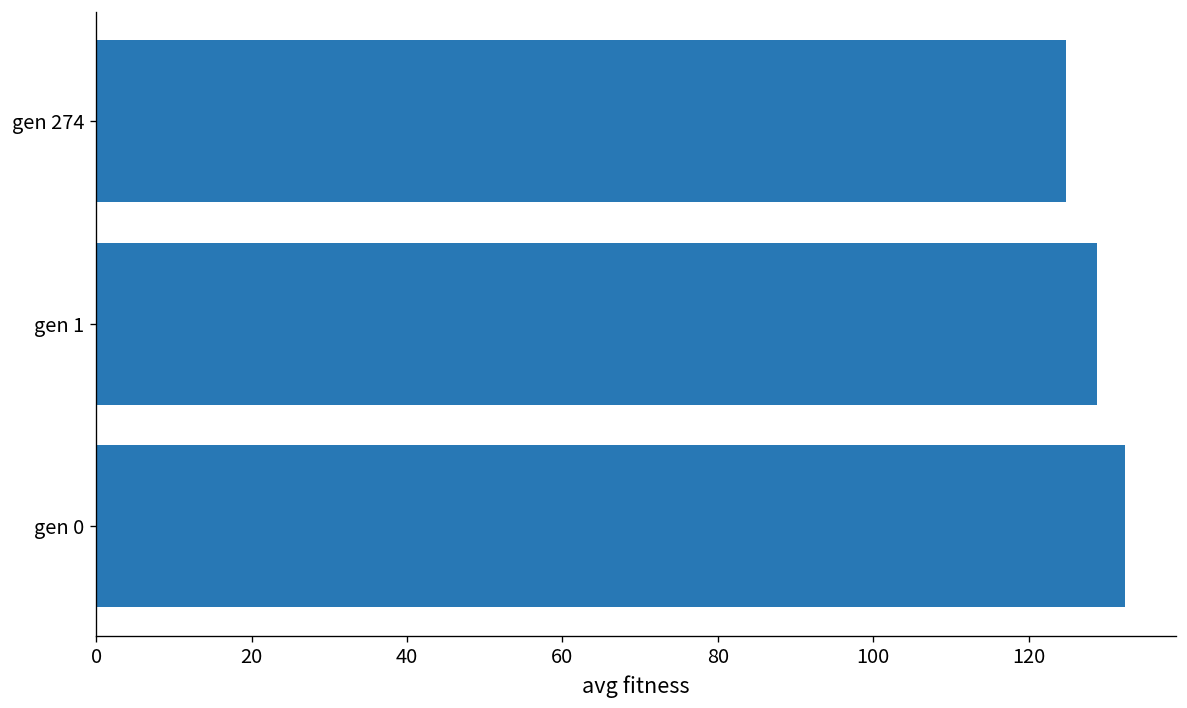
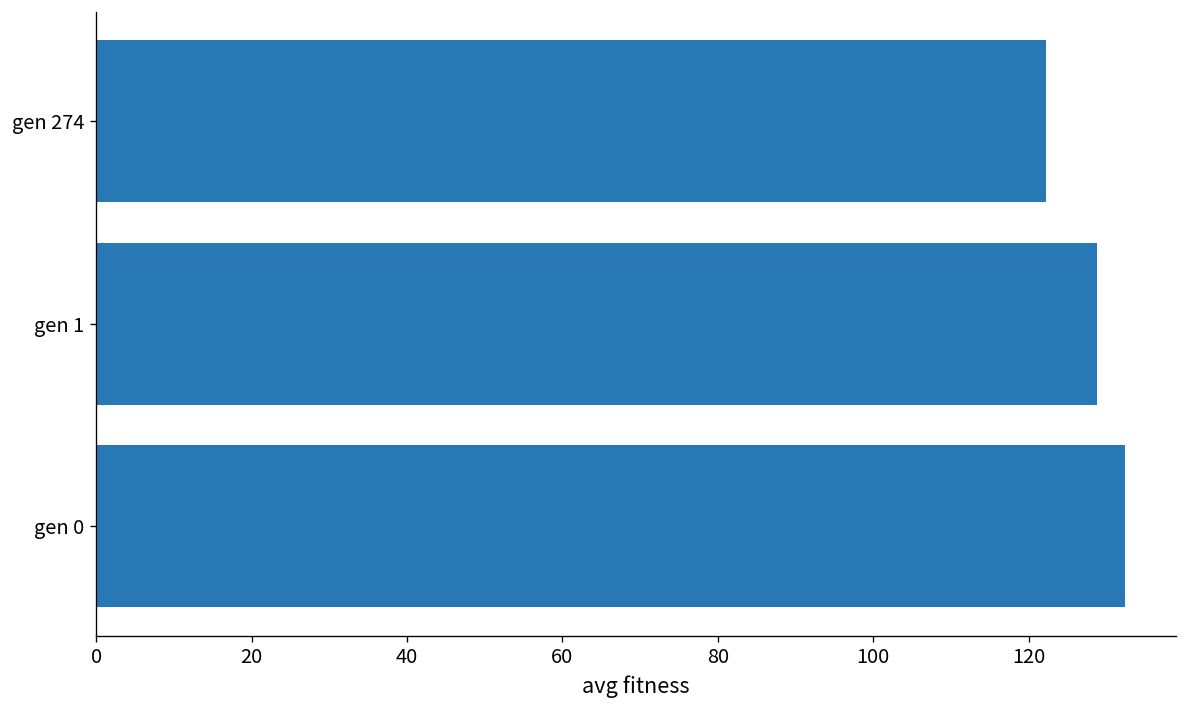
  {
-   "gen 274": 125,
+   "gen 274": 122,
    "gen 1": 129,
    "gen 0": 132
  }
